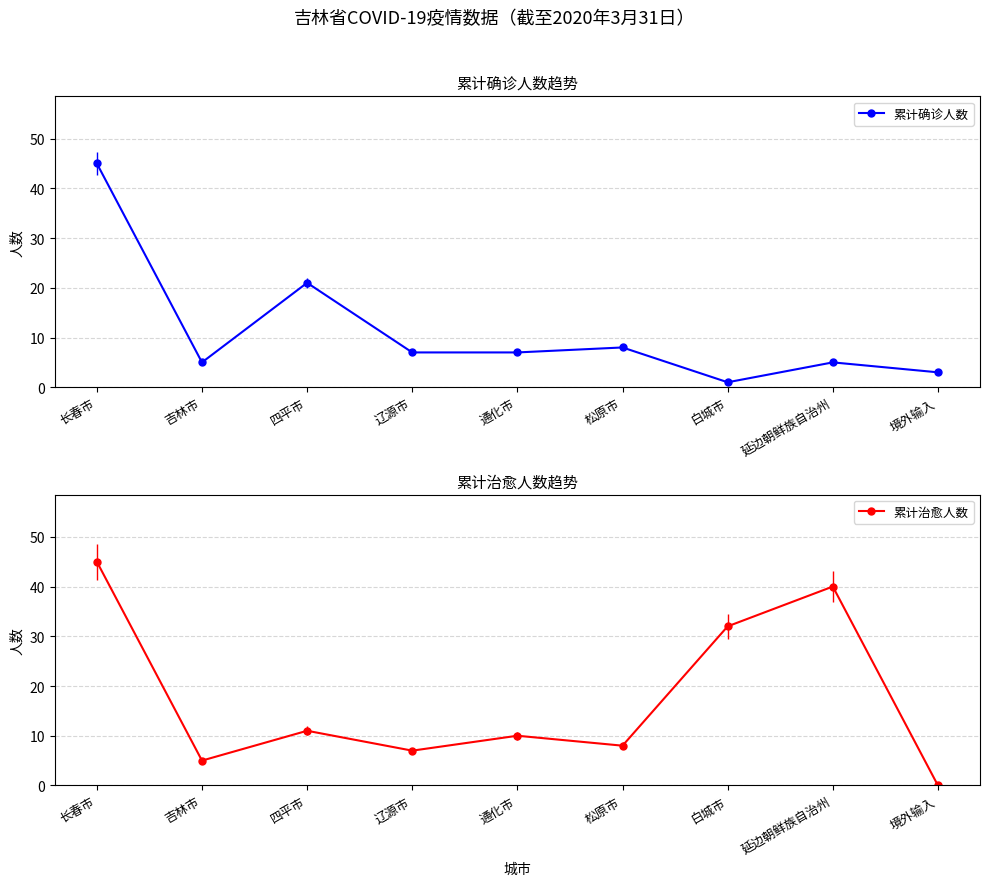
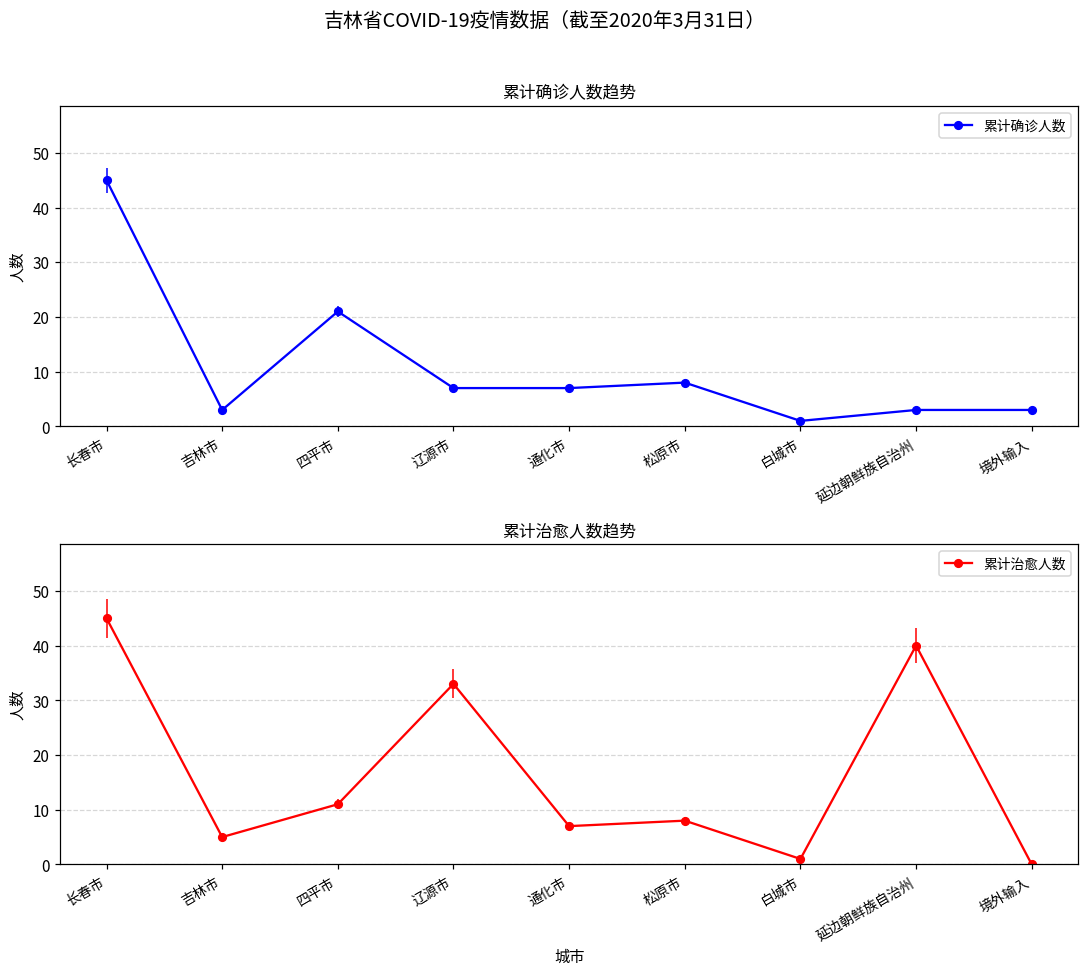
  {
    "累计确诊人数趋势": {
      "长春市": 45,
-     "吉林市": 5,
+     "吉林市": 3,
      "四平市": 21,
      "辽源市": 7,
      "通化市": 7,
      "松原市": 8,
      "白城市": 1,
-     "延边朝鲜族自治州": 5,
+     "延边朝鲜族自治州": 3,
      "境外输入": 3
    },
    "累计治愈人数趋势": {
      "长春市": 45,
      "吉林市": 5,
      "四平市": 11,
-     "辽源市": 7,
-     "通化市": 10,
+     "辽源市": 33,
+     "通化市": 7,
      "松原市": 8,
-     "白城市": 32,
+     "白城市": 1,
      "延边朝鲜族自治州": 40,
      "境外输入": 0
    }
  }
